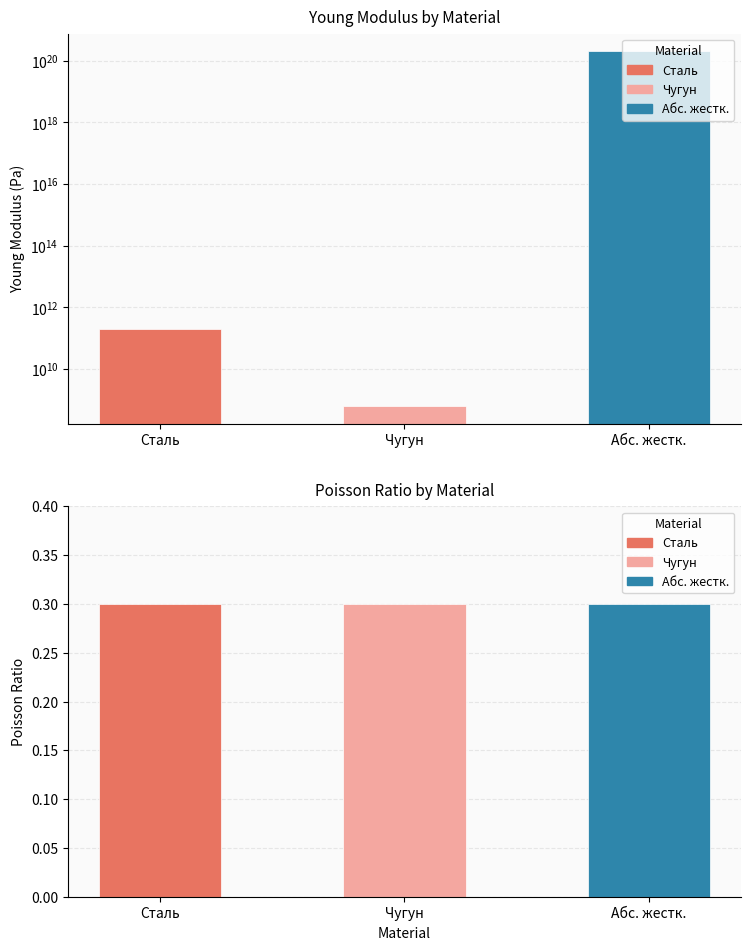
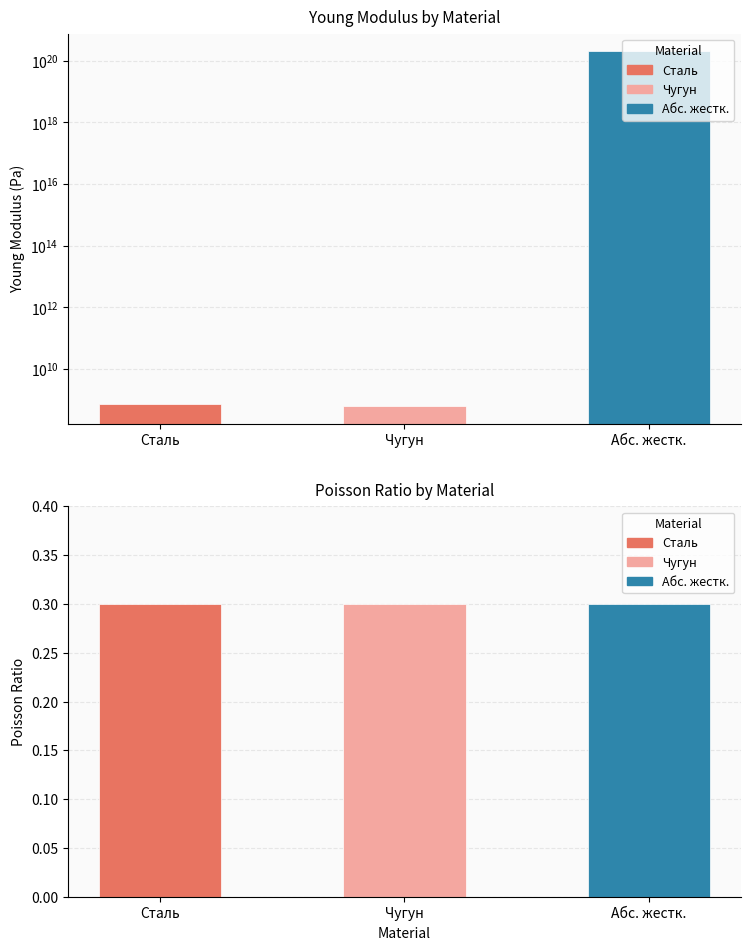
  {
    "Young Modulus by Material": {
-     "Сталь": 200000000000,
+     "Сталь": 800000000,
      "Чугун": 600000000
    },
    "Poisson Ratio by Material": {
      "Сталь": 0.30,
      "Чугун": 0.30,
      "Абс. жестк.": 0.30
    }
  }
